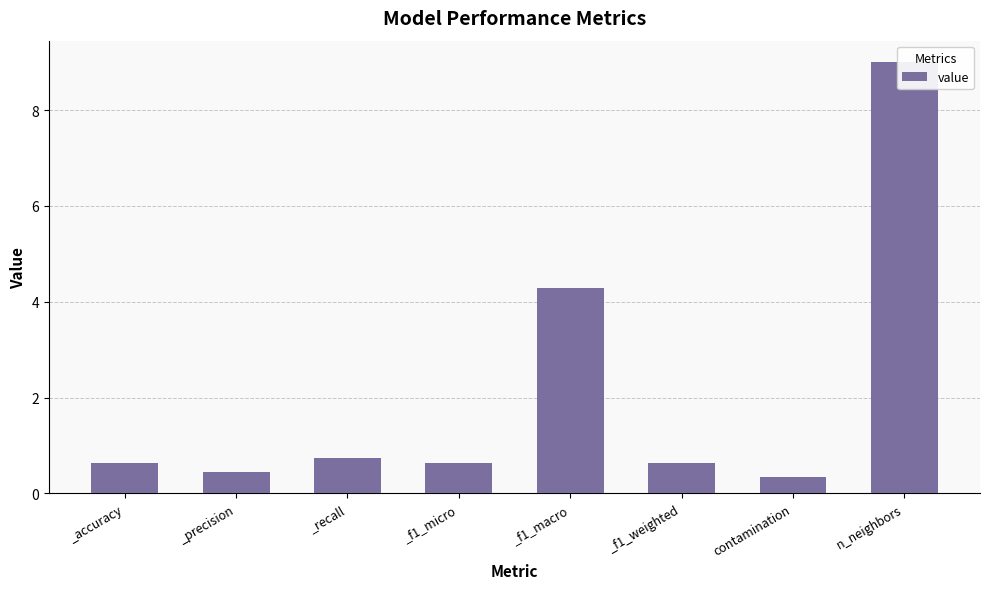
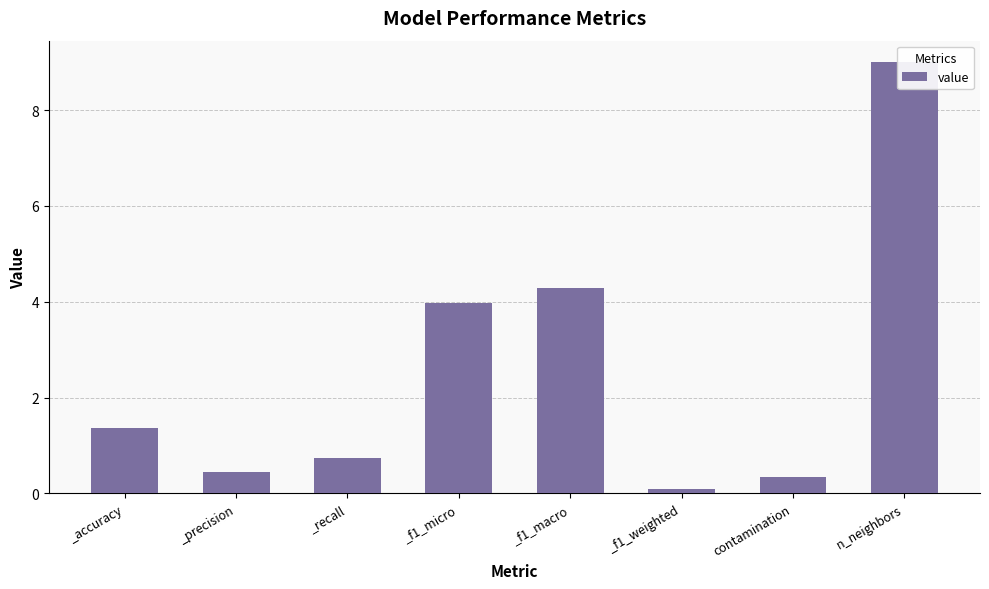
  {
-   "_accuracy": 0.6,
+   "_accuracy": 1.4,
    "_precision": 0.4,
    "_recall": 0.7,
-   "_f1_micro": 0.6,
+   "_f1_micro": 4.0,
    "_f1_macro": 4.3,
-   "_f1_weighted": 0.6,
+   "_f1_weighted": 0.1,
    "contamination": 0.4
  }
